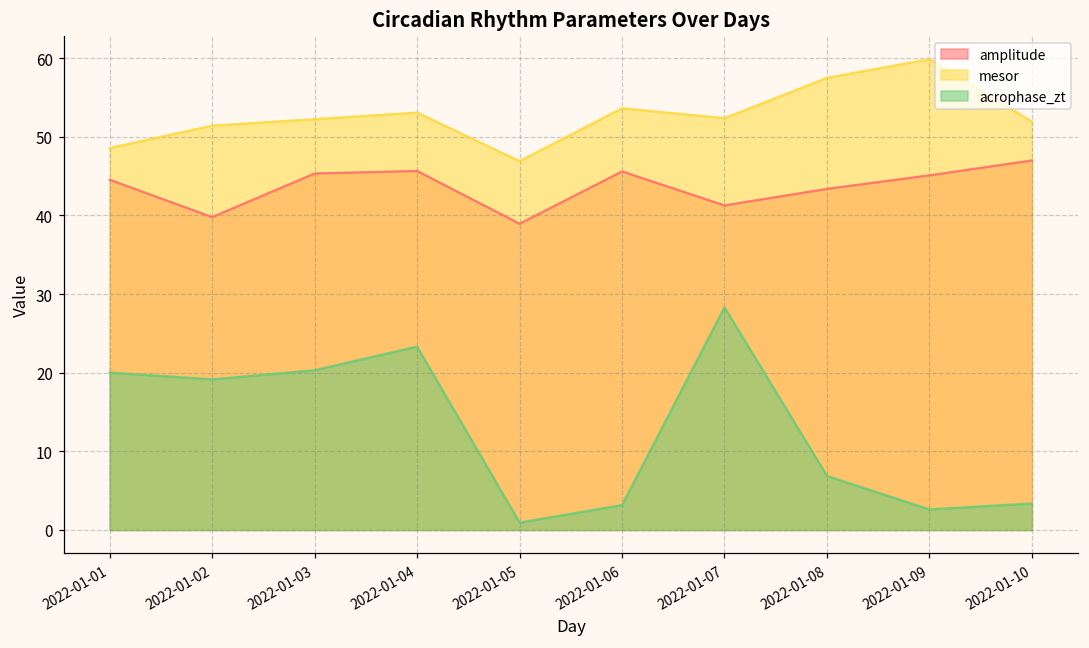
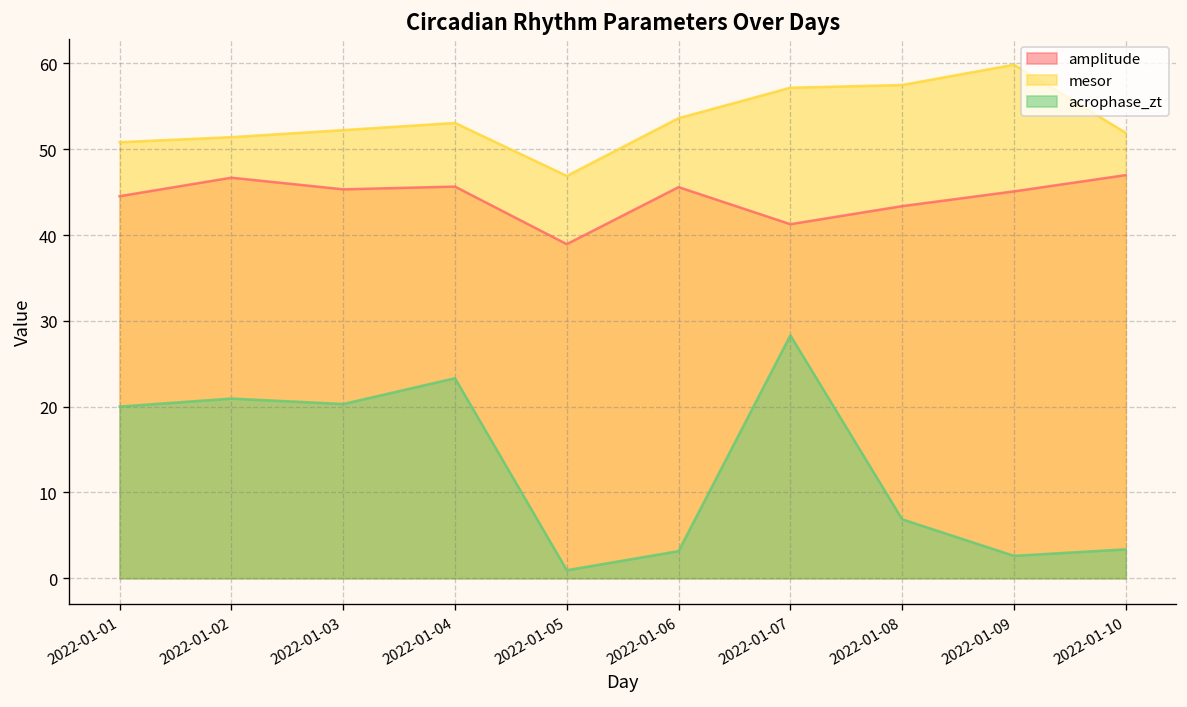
  {
    "amplitude": {
      "2022-01-01": 45,
-     "2022-01-02": 40,
+     "2022-01-02": 47,
      "2022-01-03": 45,
      "2022-01-04": 46,
      "2022-01-05": 39,
      "2022-01-06": 46,
      "2022-01-07": 41,
      "2022-01-08": 43,
      "2022-01-09": 45,
      "2022-01-10": 47
    },
    "mesor": {
-     "2022-01-01": 49,
+     "2022-01-01": 51,
      "2022-01-02": 51,
      "2022-01-03": 52,
      "2022-01-04": 53,
      "2022-01-05": 47,
      "2022-01-06": 54,
-     "2022-01-07": 52,
+     "2022-01-07": 57,
      "2022-01-08": 57,
      "2022-01-09": 60,
      "2022-01-10": 52
    },
    "acrophase_zt": {
      "2022-01-01": 20,
-     "2022-01-02": 19,
+     "2022-01-02": 21,
      "2022-01-03": 20,
      "2022-01-04": 23,
      "2022-01-05": 1,
      "2022-01-06": 3,
      "2022-01-07": 28,
      "2022-01-08": 7,
      "2022-01-09": 3,
      "2022-01-10": 3
    }
  }
